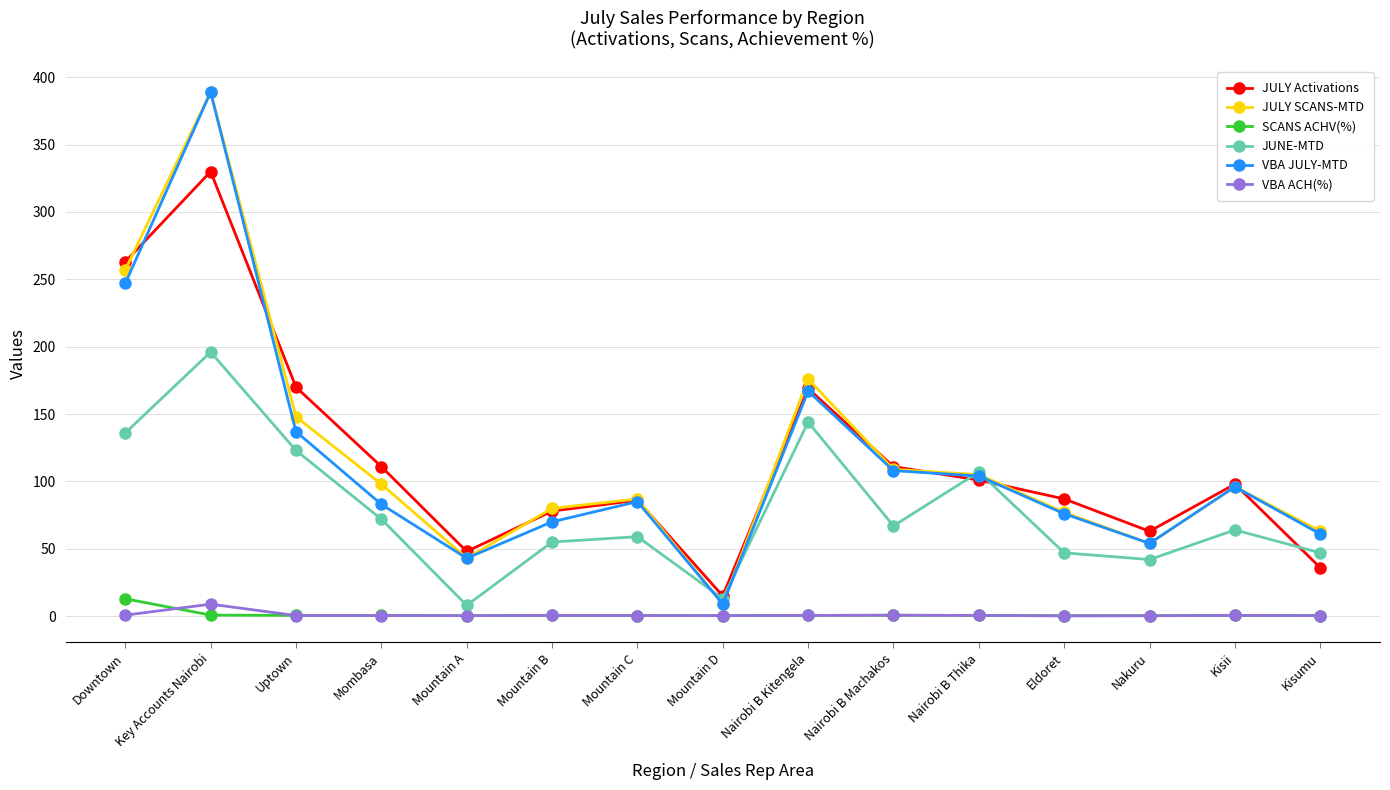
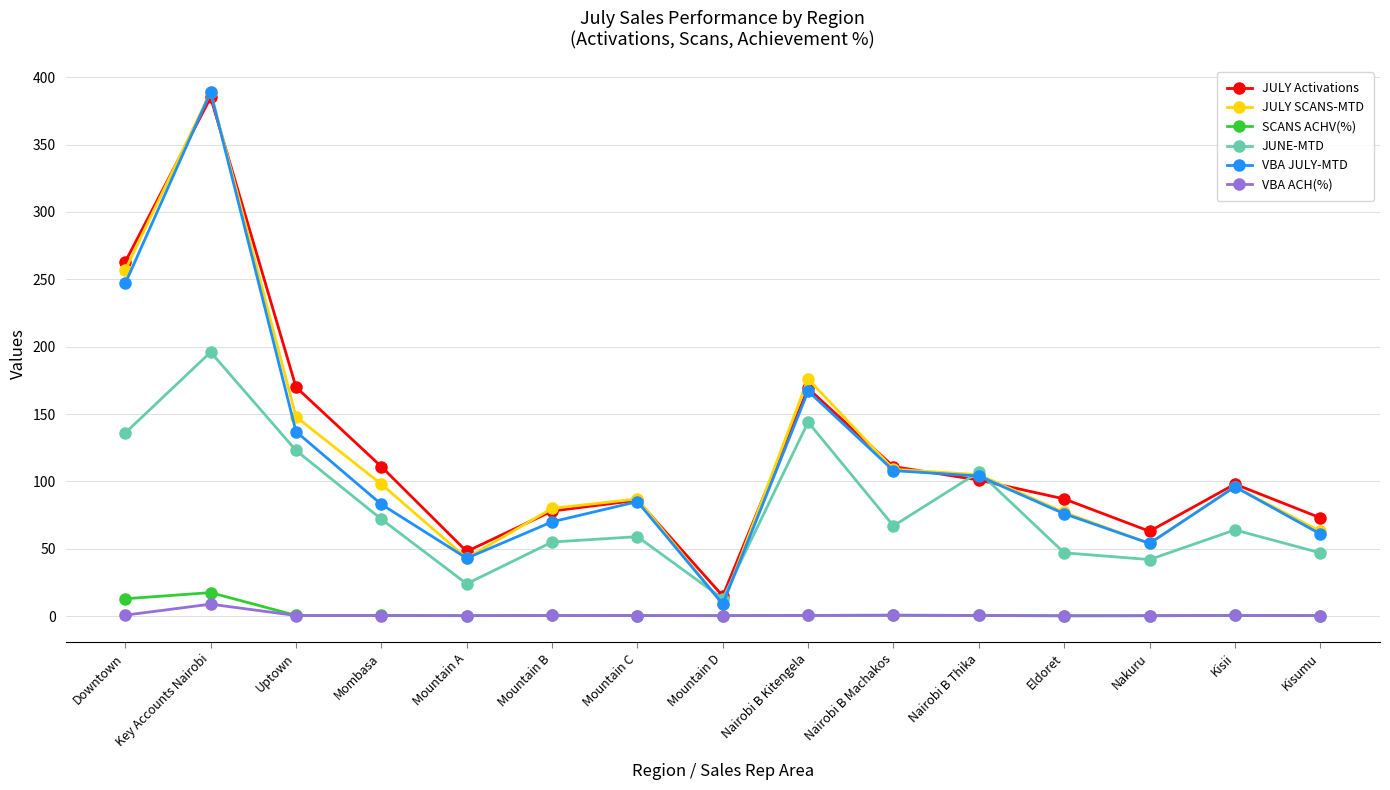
  {
    "JULY Activations": {
      "Downtown": 263,
-     "Key Accounts Nairobi": 330,
+     "Key Accounts Nairobi": 385,
      "Uptown": 170,
      "Mombasa": 111,
      "Mountain A": 48,
      "Mountain B": 78,
      "Mountain D": 15,
      "Nairobi B Kitengela": 169,
      "Nairobi B Machakos": 111,
      "Nairobi B Thika": 101,
      "Eldoret": 87,
      "Nakuru": 63,
      "Kisii": 98,
-     "Kisumu": 36
+     "Kisumu": 73
    },
    "JULY SCANS-MTD": {
      "Downtown": 257,
      "Uptown": 148,
      "Mombasa": 98,
      "Mountain B": 80,
      "Nairobi B Kitengela": 176,
      "Kisumu": 63
    },
    "SCANS ACHV(%)": {
      "Downtown": 13,
-     "Key Accounts Nairobi": 1
+     "Key Accounts Nairobi": 17
    },
    "JUNE-MTD": {
      "Downtown": 136,
      "Key Accounts Nairobi": 196,
      "Uptown": 123,
      "Mombasa": 72,
-     "Mountain A": 8,
+     "Mountain A": 24,
      "Mountain B": 55,
      "Mountain C": 59,
      "Mountain D": 13,
      "Nairobi B Kitengela": 144,
      "Nairobi B Machakos": 67,
      "Nairobi B Thika": 107,
      "Eldoret": 47,
      "Nakuru": 42,
      "Kisii": 64,
      "Kisumu": 47
    },
    "VBA JULY-MTD": {
      "Downtown": 247,
      "Uptown": 137,
      "Mombasa": 83,
      "Mountain B": 70,
      "Nairobi B Kitengela": 167,
      "Kisumu": 61
    },
    "VBA ACH(%)": {
      "Downtown": 1,
      "Key Accounts Nairobi": 9
    }
  }
